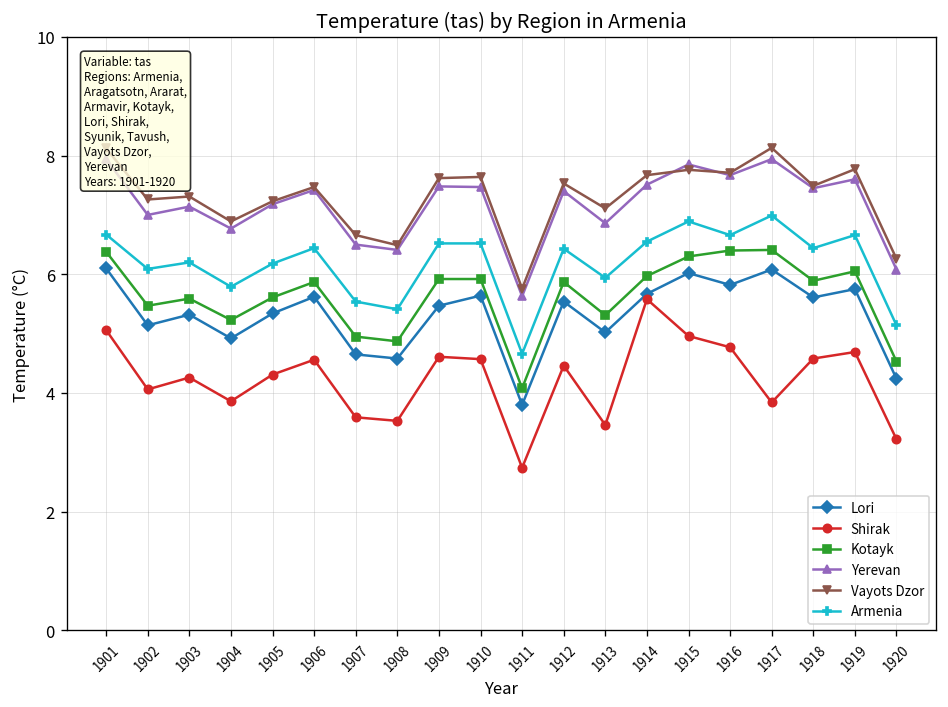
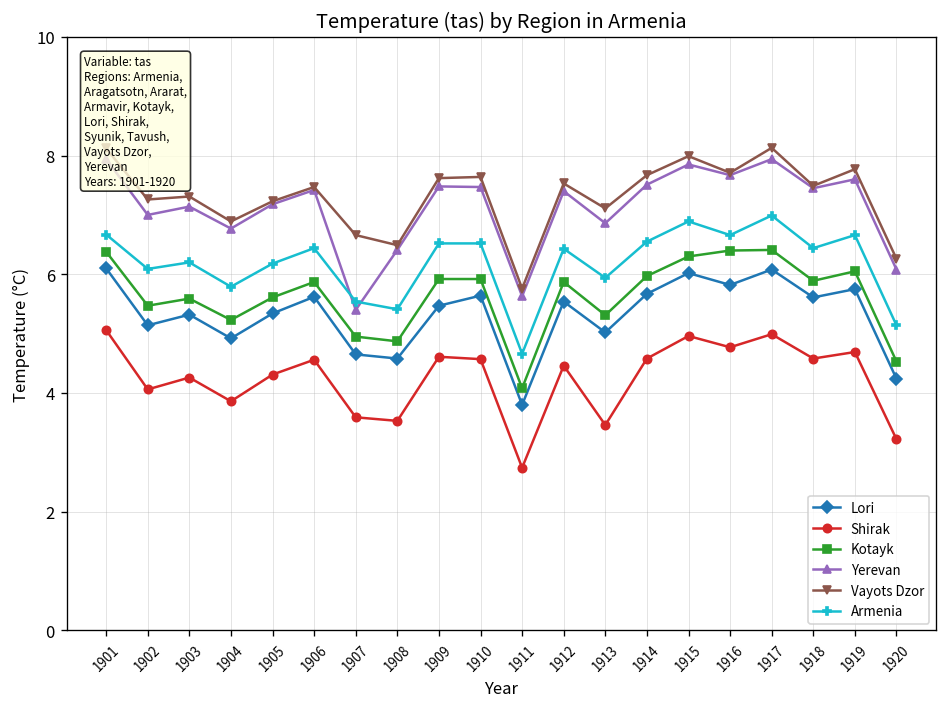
  {
    "Lori": {
      "1901": 6.1,
      "1902": 5.1,
      "1903": 5.3,
      "1904": 4.9,
      "1905": 5.3,
      "1906": 5.6,
      "1907": 4.7,
      "1908": 4.6,
      "1909": 5.5,
      "1910": 5.6,
      "1911": 3.8,
      "1912": 5.5,
      "1913": 5.0,
      "1914": 5.7,
      "1915": 6.0,
      "1916": 5.8,
      "1917": 6.1,
      "1918": 5.6,
      "1919": 5.8,
      "1920": 4.2
    },
    "Shirak": {
      "1901": 5.1,
      "1902": 4.1,
      "1903": 4.3,
      "1904": 3.9,
      "1905": 4.3,
      "1906": 4.6,
      "1907": 3.6,
      "1908": 3.5,
      "1909": 4.6,
      "1910": 4.6,
      "1911": 2.7,
      "1912": 4.5,
      "1913": 3.5,
-     "1914": 5.6,
+     "1914": 4.6,
      "1915": 5.0,
      "1916": 4.8,
-     "1917": 3.8,
+     "1917": 5.0,
      "1918": 4.6,
      "1919": 4.7,
      "1920": 3.2
    },
    "Kotayk": {
      "1901": 6.4,
      "1902": 5.5,
      "1903": 5.6,
      "1904": 5.2,
      "1905": 5.6,
      "1906": 5.9,
      "1907": 5.0,
      "1908": 4.9,
      "1909": 5.9,
      "1910": 5.9,
      "1911": 4.1,
      "1912": 5.9,
      "1913": 5.3,
      "1914": 6.0,
      "1915": 6.3,
      "1916": 6.4,
      "1917": 6.4,
      "1918": 5.9,
      "1919": 6.1,
      "1920": 4.5
    },
    "Yerevan": {
      "1902": 7.0,
      "1903": 7.1,
      "1904": 6.8,
-     "1907": 6.5,
+     "1907": 5.4,
      "1908": 6.4,
      "1909": 7.5,
      "1910": 7.5,
      "1911": 5.6,
      "1912": 7.4,
      "1913": 6.9,
      "1914": 7.5,
      "1915": 7.9,
      "1917": 7.9,
      "1919": 7.6,
      "1920": 6.1
    },
    "Vayots Dzor": {
      "1902": 7.3,
      "1903": 7.3,
      "1904": 6.9,
      "1907": 6.7,
      "1908": 6.5,
      "1909": 7.6,
      "1910": 7.6,
      "1911": 5.8,
      "1912": 7.5,
      "1913": 7.1,
      "1914": 7.7,
-     "1915": 7.8,
+     "1915": 8.0,
      "1917": 8.1,
      "1919": 7.8,
      "1920": 6.3
    },
    "Armenia": {
      "1901": 6.7,
      "1902": 6.1,
      "1903": 6.2,
      "1904": 5.8,
      "1905": 6.2,
      "1906": 6.4,
      "1907": 5.5,
      "1908": 5.4,
      "1909": 6.5,
      "1910": 6.5,
      "1911": 4.7,
      "1912": 6.4,
      "1913": 5.9,
      "1914": 6.6,
      "1915": 6.9,
      "1916": 6.7,
      "1917": 7.0,
      "1918": 6.4,
      "1919": 6.7,
      "1920": 5.1
    }
  }
